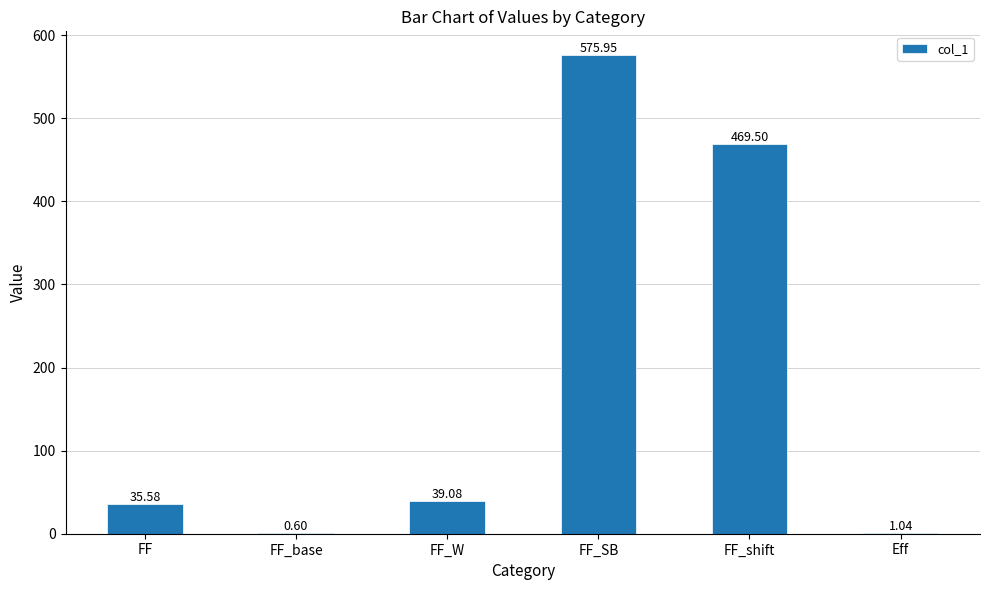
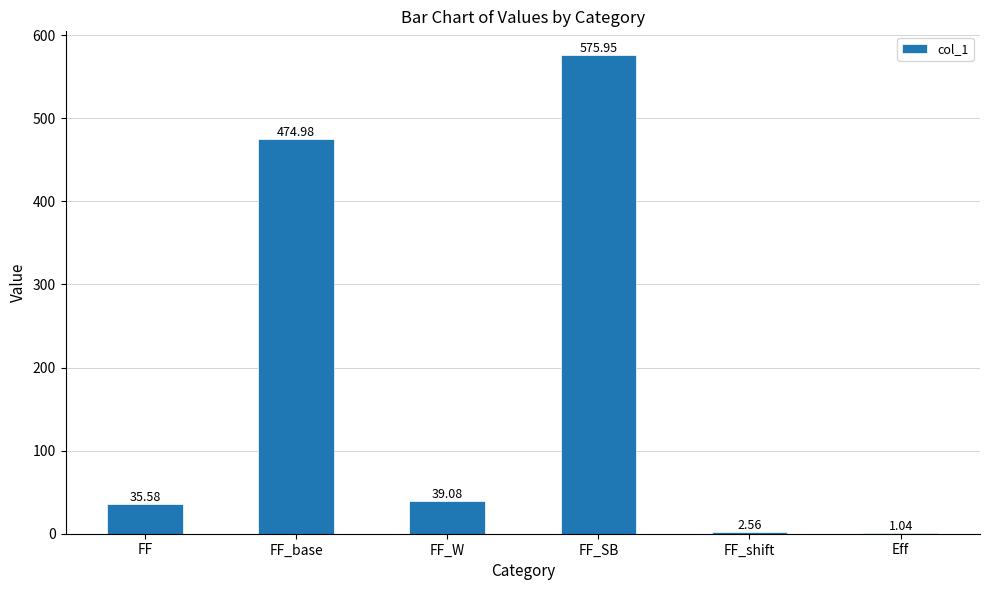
  {
    "FF": 35.58,
-   "FF_base": 0.60,
+   "FF_base": 474.98,
    "FF_W": 39.08,
    "FF_SB": 575.95,
-   "FF_shift": 469.50,
+   "FF_shift": 2.56,
    "Eff": 1.04
  }
